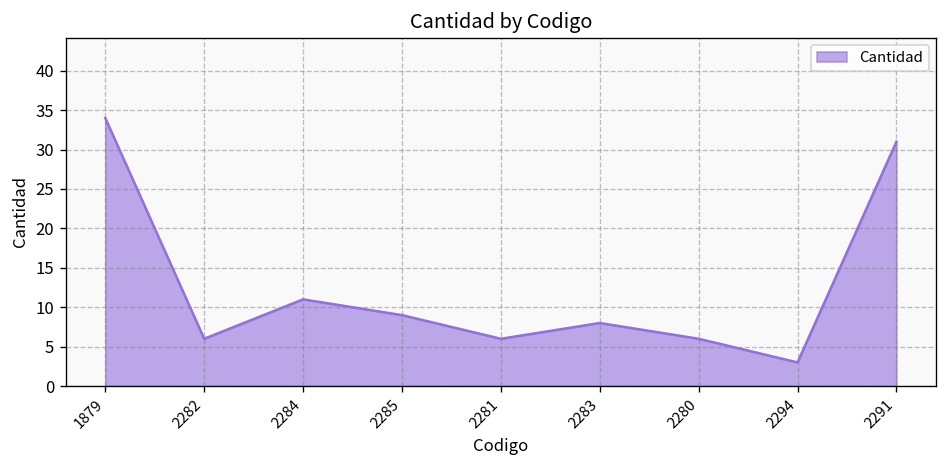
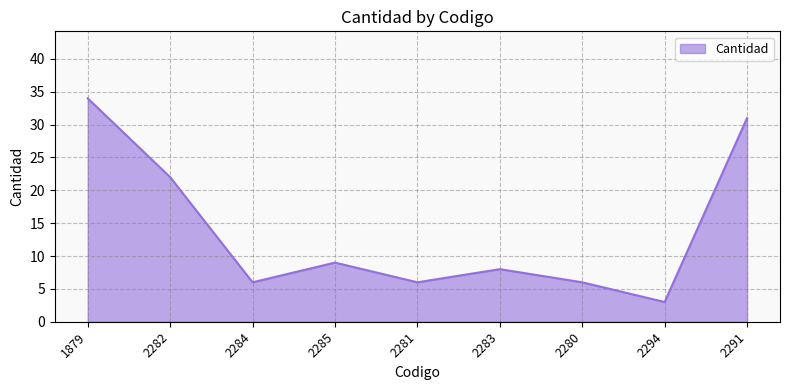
  {
    "1879": 34,
-   "2282": 6,
-   "2284": 11,
+   "2282": 22,
+   "2284": 6,
    "2285": 9,
    "2281": 6,
    "2283": 8,
    "2280": 6,
    "2294": 3,
    "2291": 31
  }
